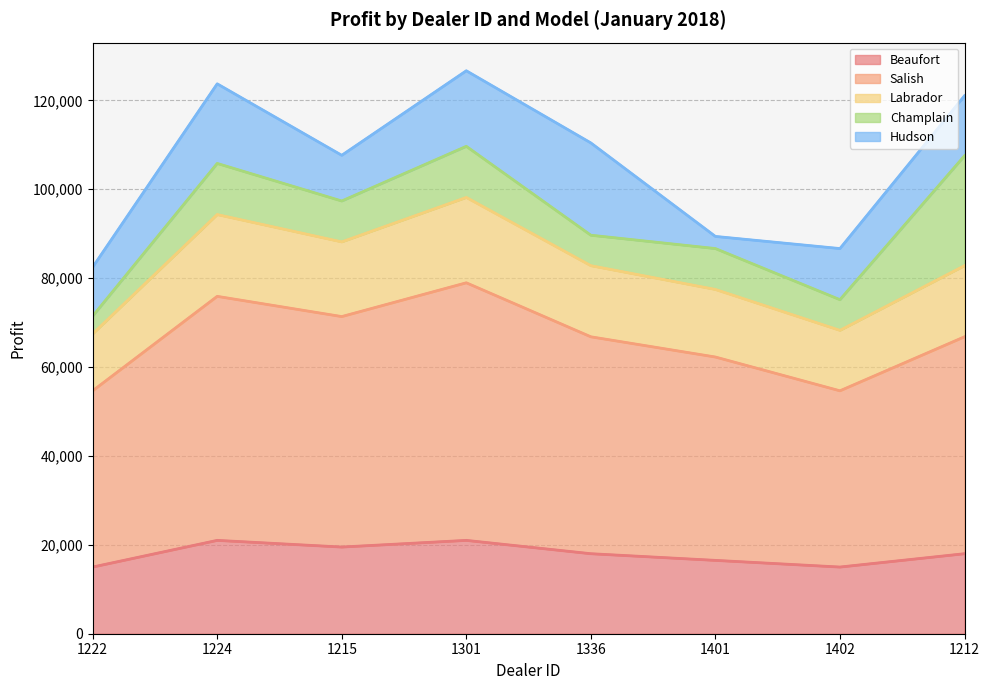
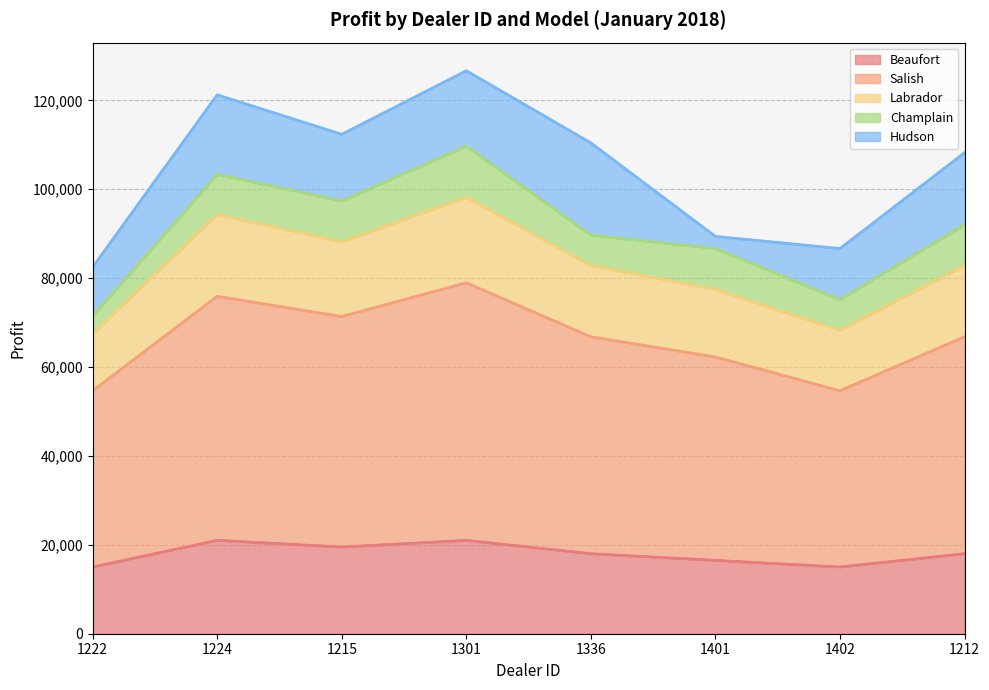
  {
    "Champlain": {
      "1222": "4,000",
-     "1224": "12,000",
+     "1224": "9,000",
      "1215": "9,000",
      "1301": "12,000",
      "1336": "7,000",
      "1401": "9,000",
      "1402": "7,000",
-     "1212": "25,000"
+     "1212": "9,000"
    },
    "Hudson": {
      "1222": "11,000",
      "1224": "18,000",
-     "1215": "10,000",
+     "1215": "15,000",
      "1301": "17,000",
      "1336": "21,000",
      "1401": "3,000",
      "1402": "12,000",
-     "1212": "14,000"
+     "1212": "16,000"
    }
  }
